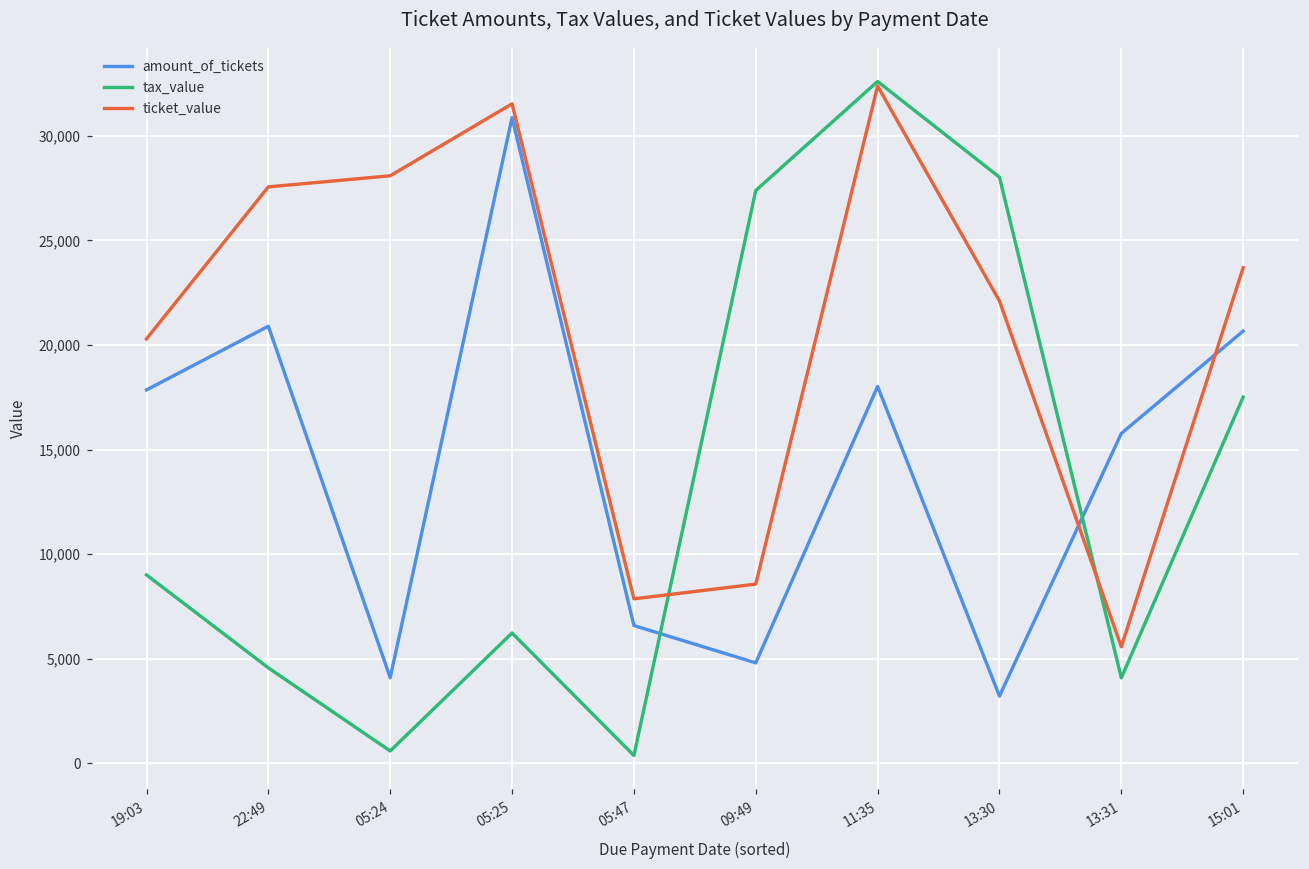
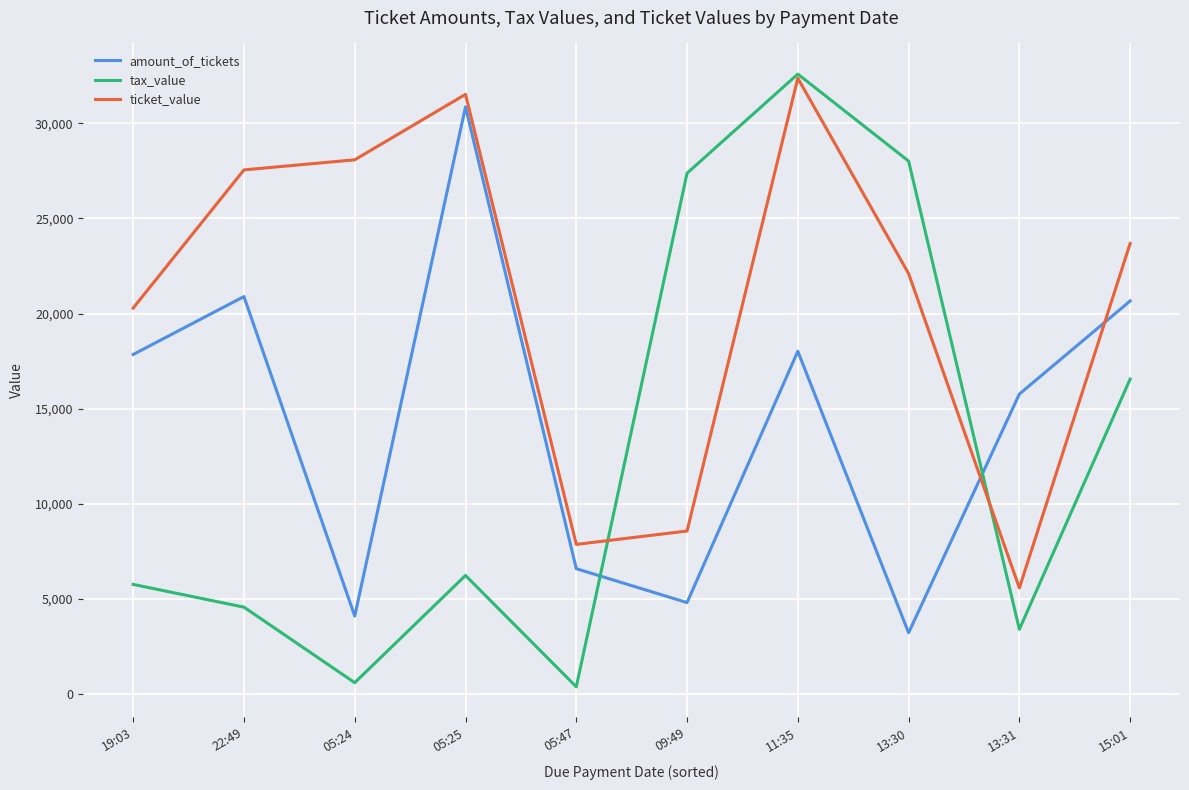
  {
    "amount_of_tickets": {
      "19:03": "17,800",
      "22:49": "20,900",
      "05:24": "4,100",
      "05:25": "30,900",
      "05:47": "6,600",
      "09:49": "4,800",
      "11:35": "18,000",
      "13:30": "3,200",
      "13:31": "15,800",
      "15:01": "20,700"
    },
    "tax_value": {
-     "19:03": "9,000",
+     "19:03": "5,800",
      "22:49": "4,600",
      "05:24": "600",
      "05:25": "6,200",
      "05:47": "400",
      "09:49": "27,400",
      "11:35": "32,600",
      "13:30": "28,000",
-     "13:31": "4,100",
-     "15:01": "17,500"
+     "13:31": "3,400",
+     "15:01": "16,600"
    },
    "ticket_value": {
      "19:03": "20,300",
      "22:49": "27,600",
      "05:24": "28,100",
      "05:25": "31,500",
      "05:47": "7,900",
      "09:49": "8,600",
      "11:35": "32,400",
      "13:30": "22,100",
      "13:31": "5,600",
      "15:01": "23,700"
    }
  }
